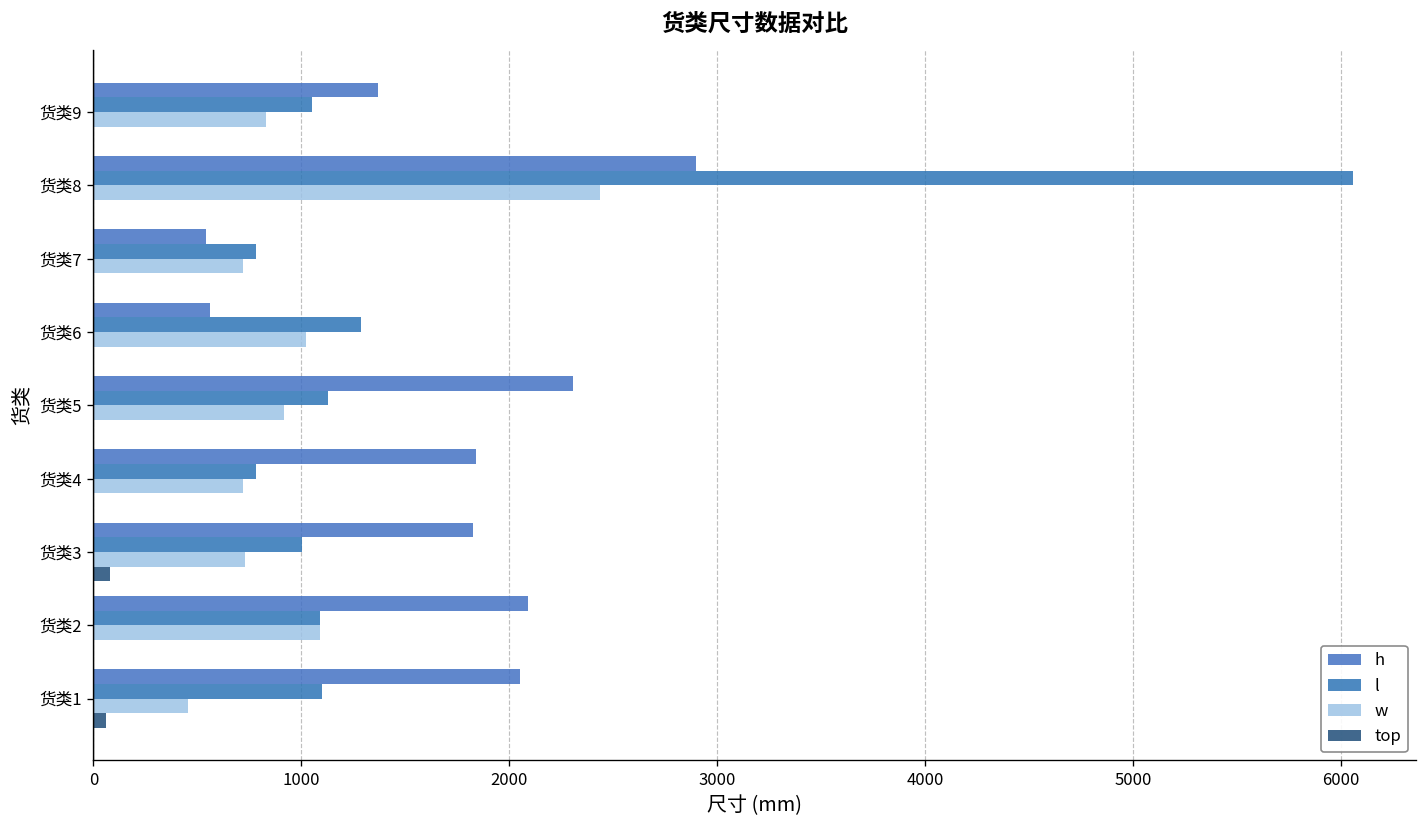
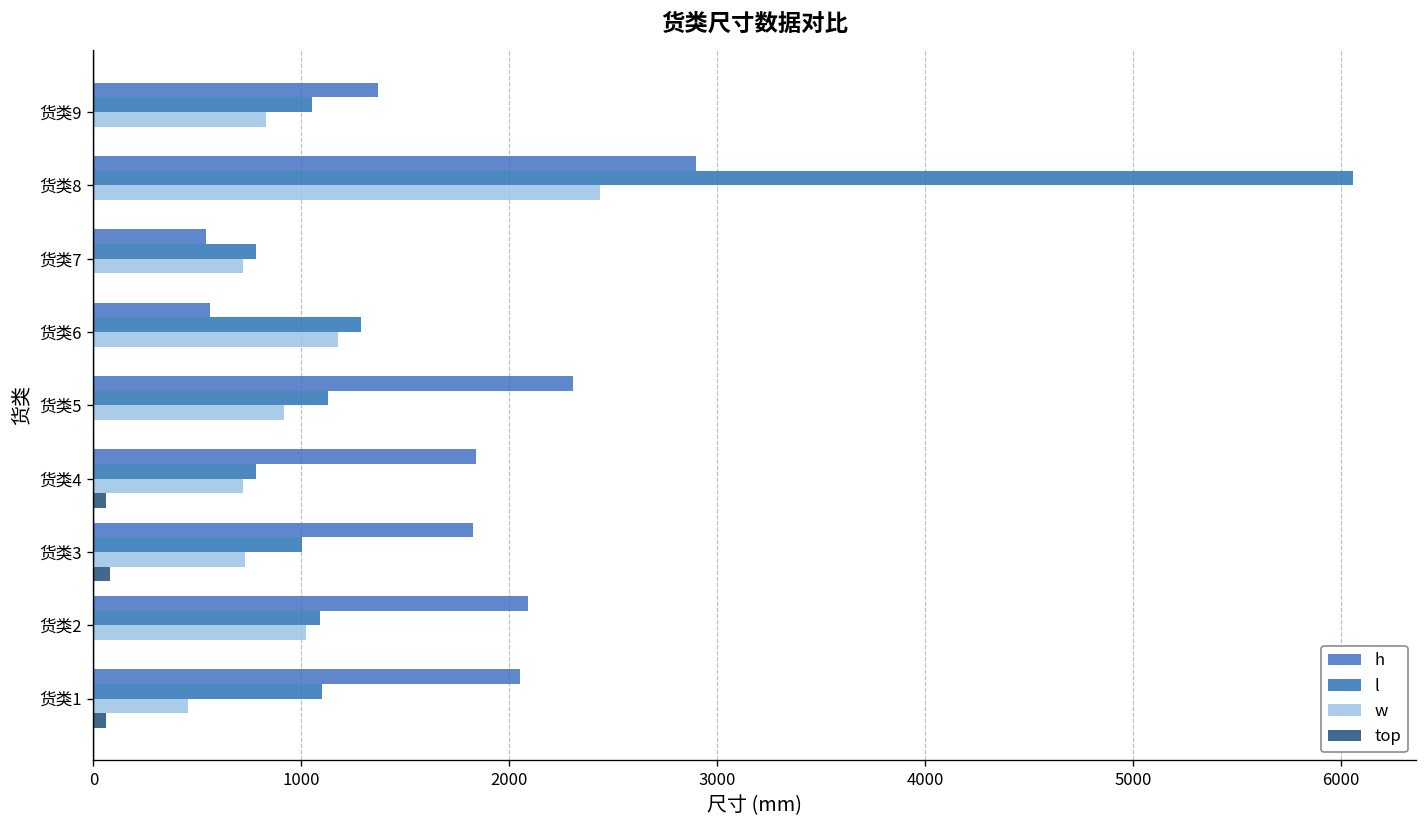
  {
    "w": {
      "货类9": 830,
      "货类8": 2440,
      "货类7": 720,
-     "货类6": 1020,
+     "货类6": 1180,
      "货类5": 920,
      "货类4": 720,
      "货类3": 730,
-     "货类2": 1090,
+     "货类2": 1020,
      "货类1": 450
    },
    "top": {
      "货类8": 0,
      "货类7": 0,
      "货类6": 0,
      "货类5": 0,
-     "货类4": 0,
+     "货类4": 60,
      "货类3": 80,
      "货类2": 0,
      "货类1": 60
    }
  }
